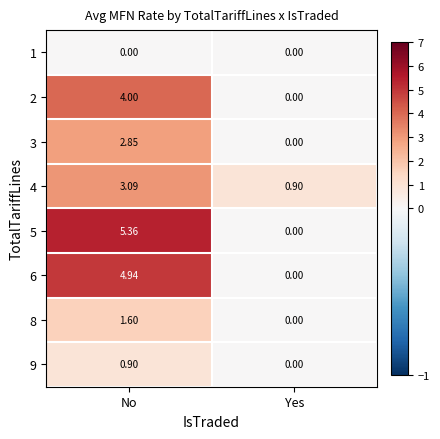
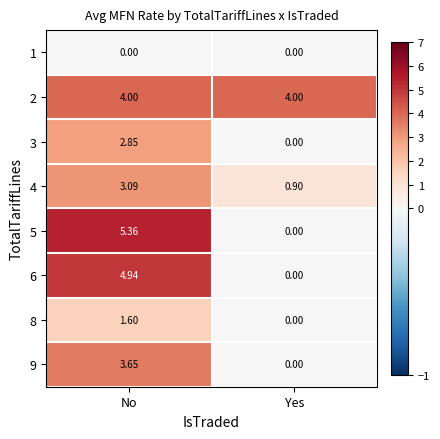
  {
    "1": {
      "No": 0.00,
      "Yes": 0.00
    },
    "2": {
      "No": 4.00,
-     "Yes": 0.00
+     "Yes": 4.00
    },
    "3": {
      "No": 2.85,
      "Yes": 0.00
    },
    "4": {
      "No": 3.09,
      "Yes": 0.90
    },
    "5": {
      "No": 5.36,
      "Yes": 0.00
    },
    "6": {
      "No": 4.94,
      "Yes": 0.00
    },
    "8": {
      "No": 1.60,
      "Yes": 0.00
    },
    "9": {
-     "No": 0.90,
+     "No": 3.65,
      "Yes": 0.00
    }
  }
